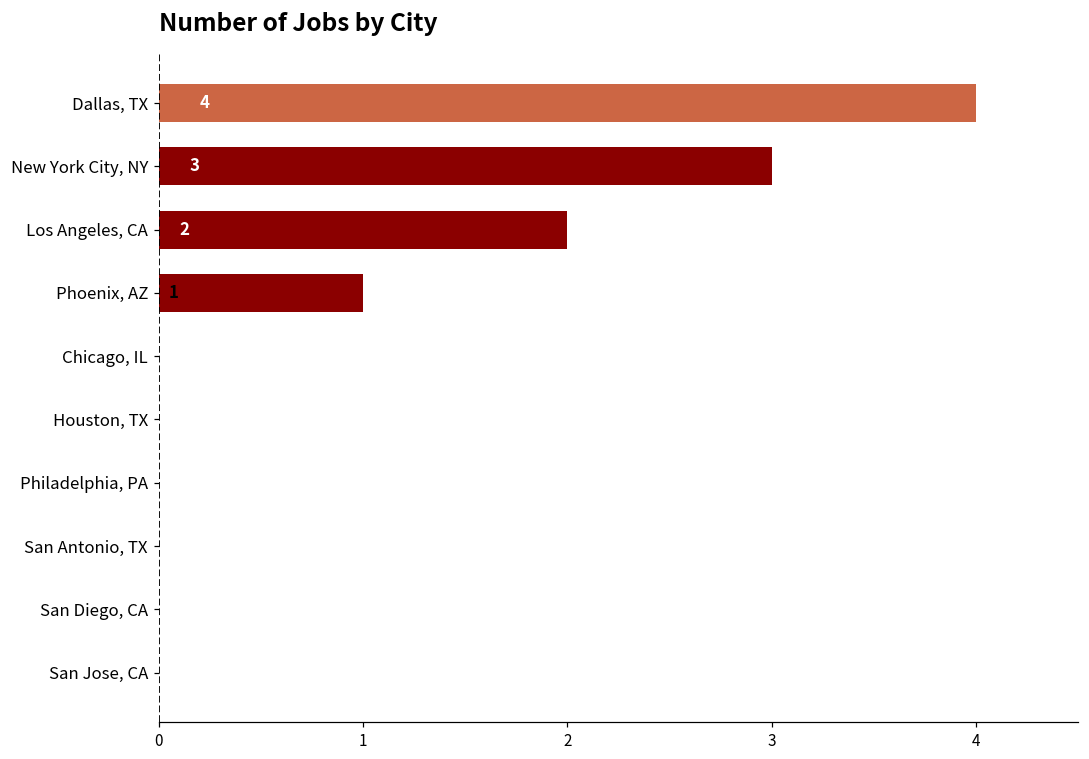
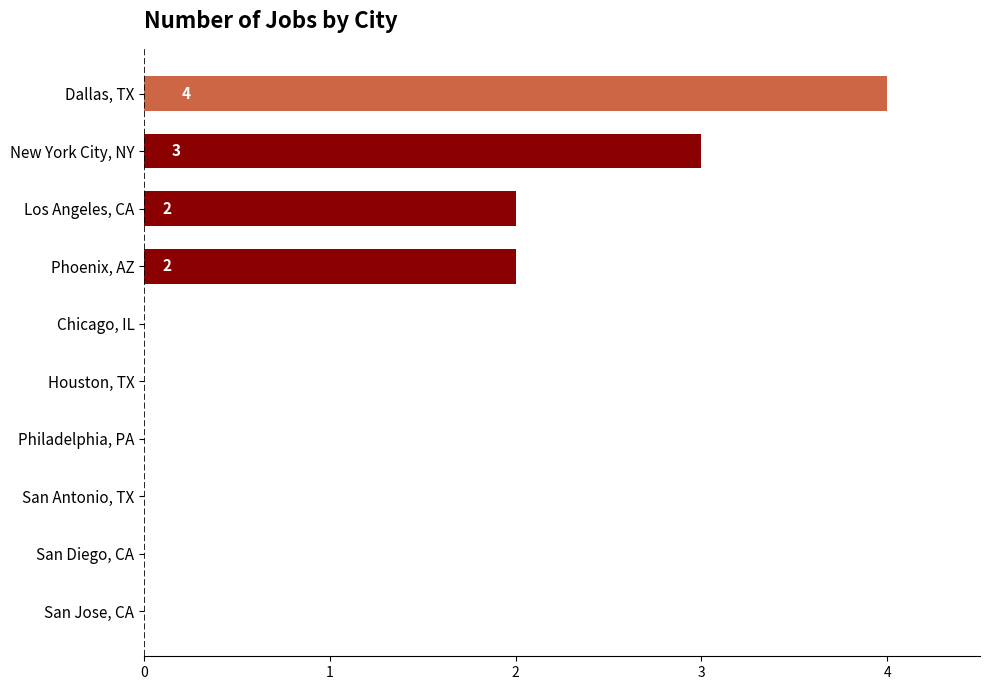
  {
    "Dallas, TX": 4,
    "New York City, NY": 3,
    "Los Angeles, CA": 2,
-   "Phoenix, AZ": 1
+   "Phoenix, AZ": 2
  }
